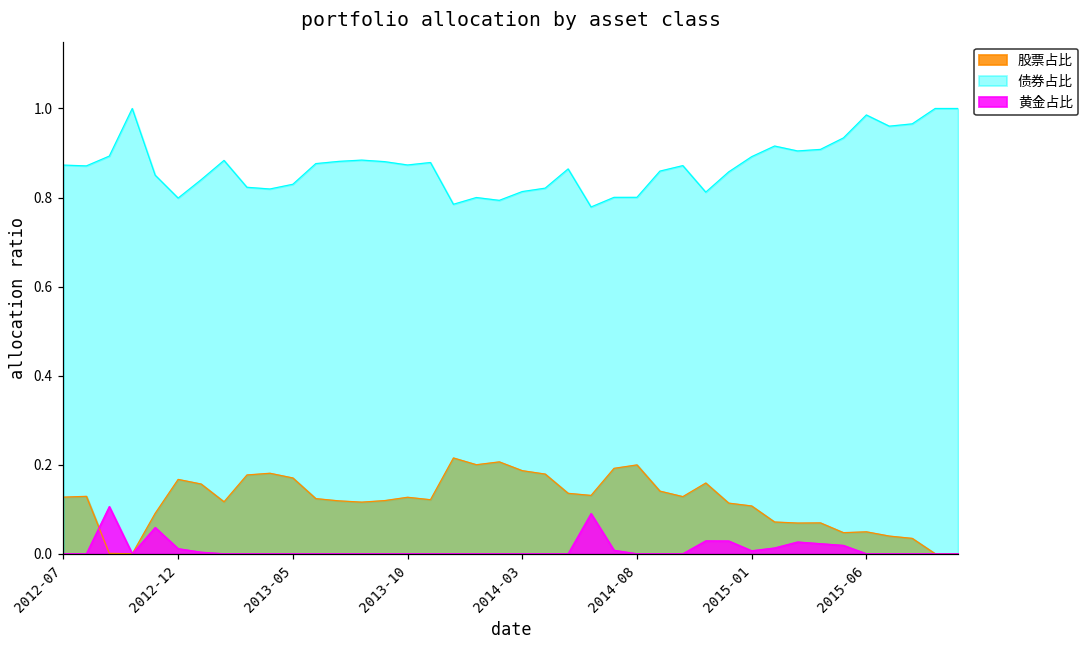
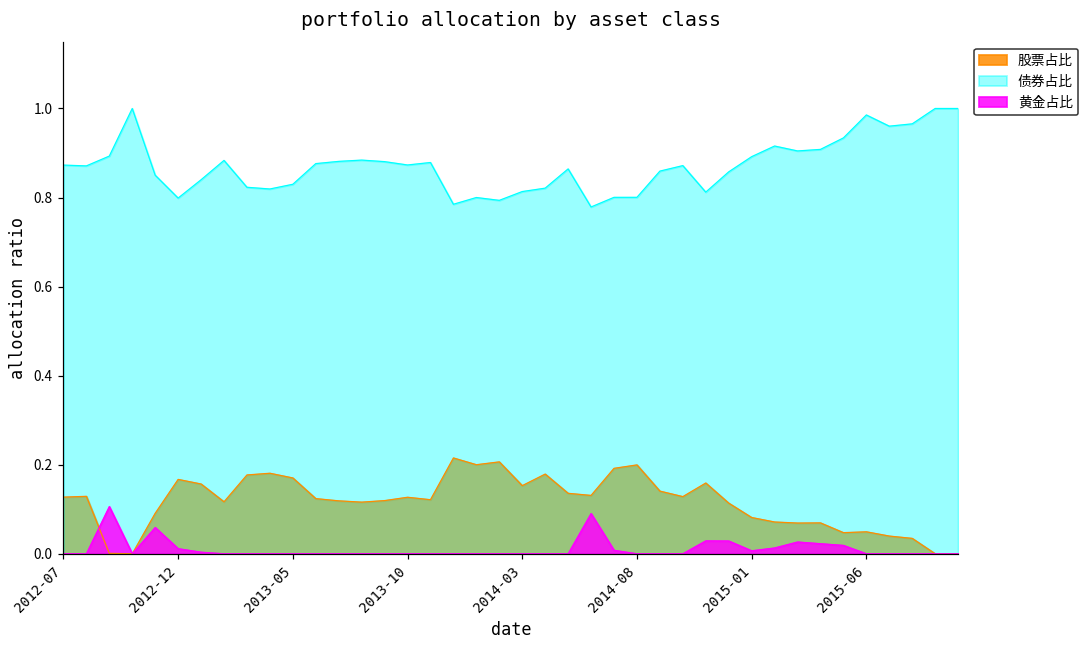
  {
    "股票占比": {
      "2012-07": 0.13,
      "2012-12": 0.17,
      "2013-05": 0.17,
      "2013-10": 0.13,
-     "2014-03": 0.19,
+     "2014-03": 0.15,
      "2014-08": 0.20,
-     "2015-01": 0.11,
+     "2015-01": 0.08,
      "2015-06": 0.05
    },
    "债券占比": {
      "2012-07": 0.87,
      "2012-12": 0.80,
      "2013-05": 0.83,
      "2013-10": 0.87,
      "2014-03": 0.81,
      "2014-08": 0.80,
      "2015-01": 0.89,
      "2015-06": 0.99
    },
    "黄金占比": {
      "2012-07": 0.00,
      "2012-12": 0.01,
      "2013-05": 0.00,
      "2013-10": 0.00,
      "2014-03": 0.00,
      "2014-08": 0.00,
      "2015-01": 0.01,
      "2015-06": 0.00
    }
  }
